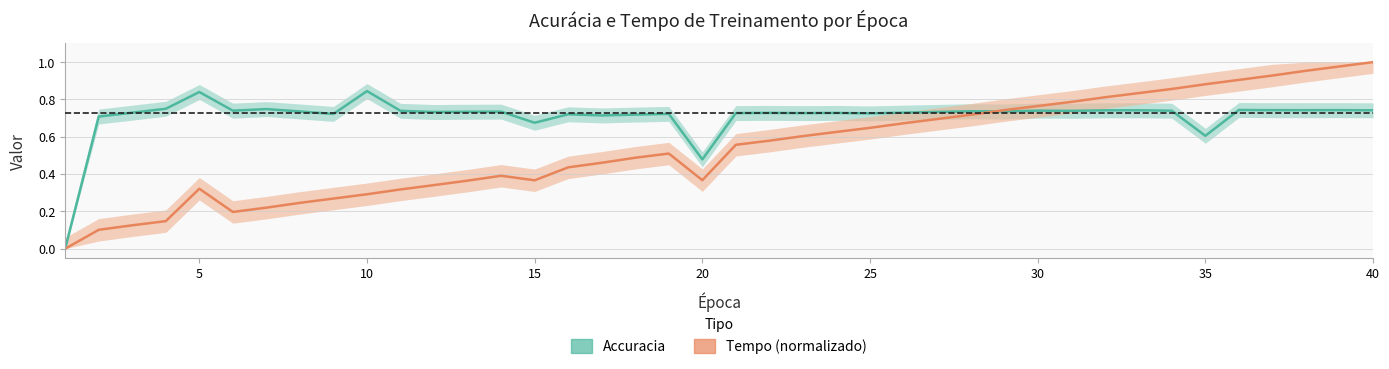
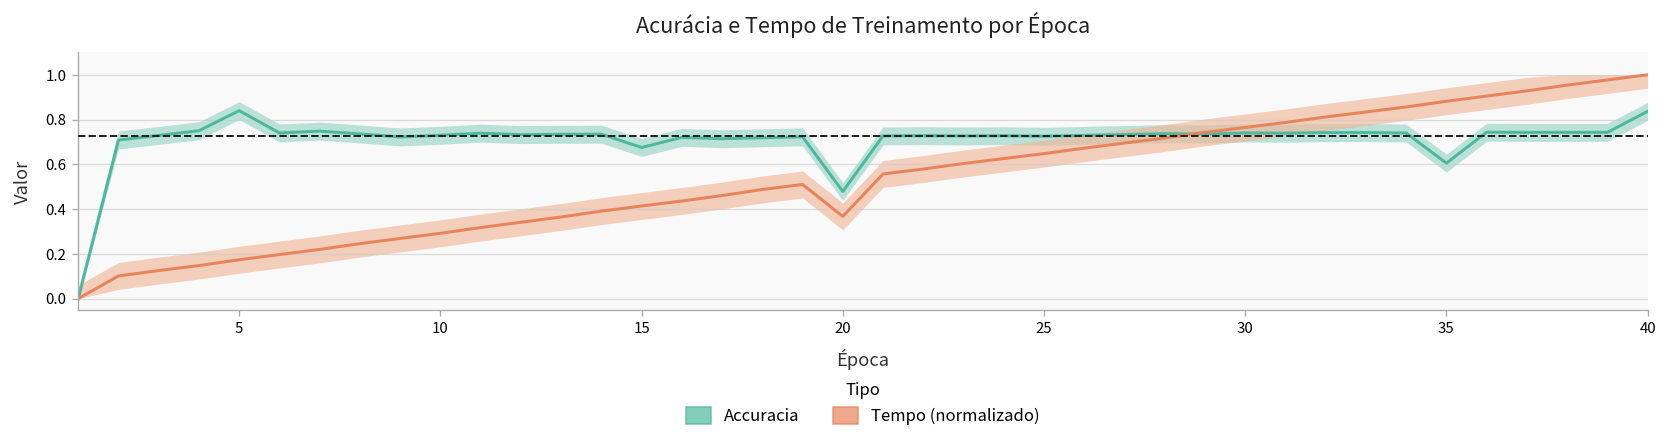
  {
    "Accuracia": {
      "5": 0.84,
-     "10": 0.84,
+     "10": 0.73,
      "15": 0.68,
      "20": 0.48,
      "25": 0.73,
      "30": 0.74,
      "35": 0.61,
-     "40": 0.74
+     "40": 0.84
    },
    "Tempo (normalizado)": {
-     "5": 0.32,
+     "5": 0.17,
      "10": 0.29,
-     "15": 0.37,
+     "15": 0.41,
      "20": 0.37,
      "25": 0.65,
      "30": 0.76,
      "35": 0.88
    }
  }
